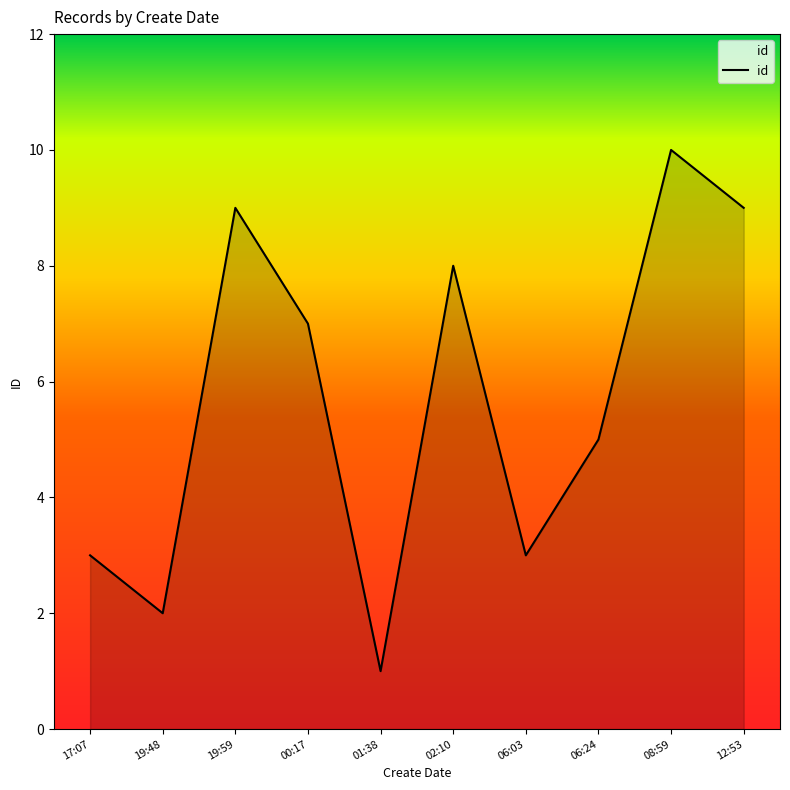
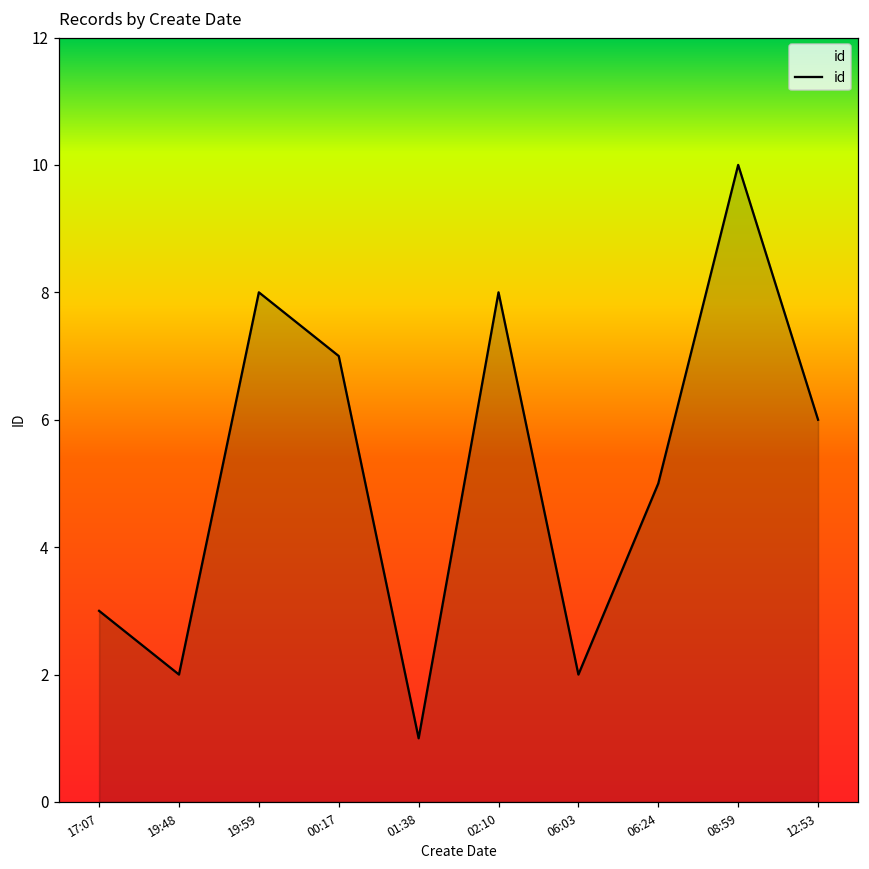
  {
    "17:07": 3,
    "19:48": 2,
-   "19:59": 9,
+   "19:59": 8,
    "00:17": 7,
    "01:38": 1,
    "02:10": 8,
-   "06:03": 3,
+   "06:03": 2,
    "06:24": 5,
    "08:59": 10,
-   "12:53": 9
+   "12:53": 6
  }
